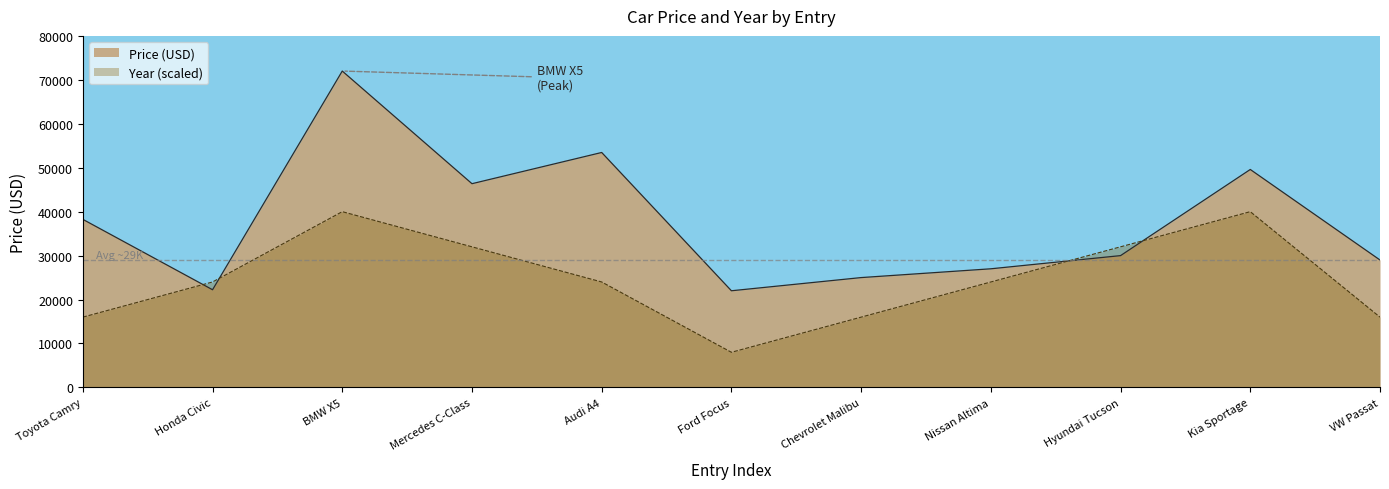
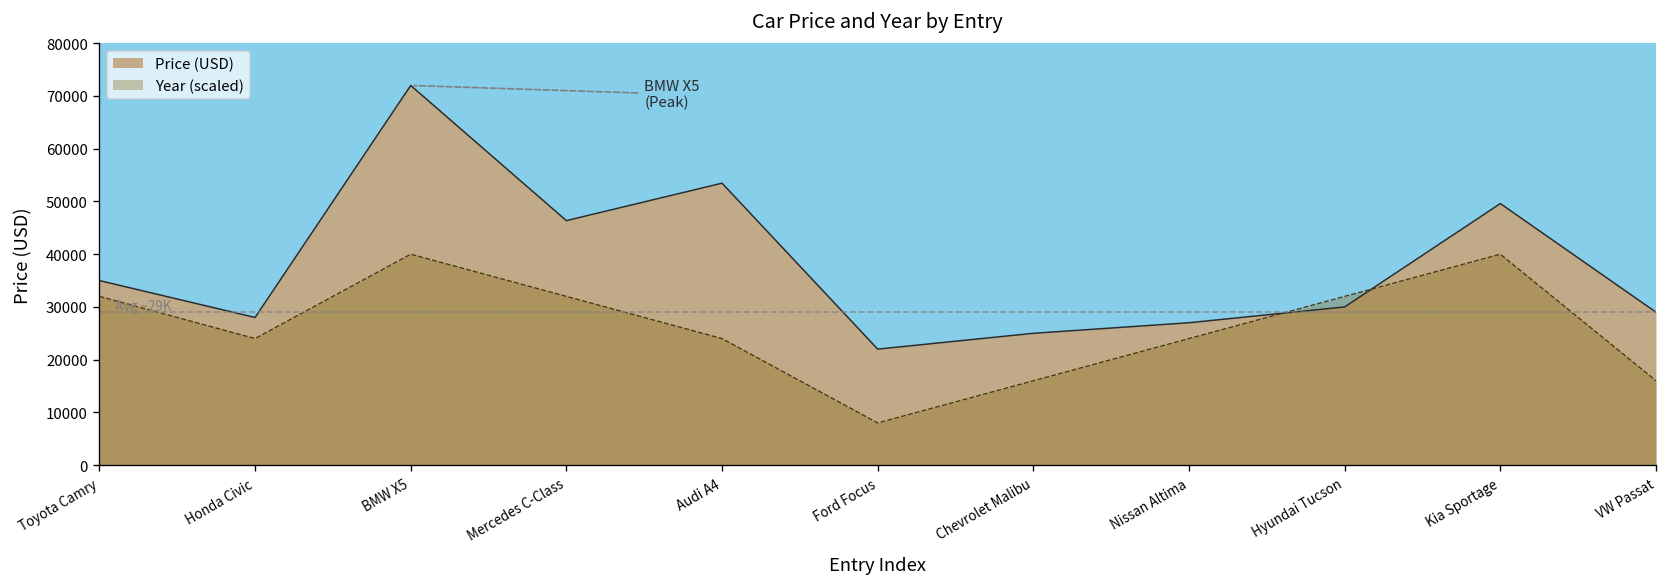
  {
    "Price (USD)": {
-     "Toyota Camry": 38000,
-     "Honda Civic": 22000,
+     "Toyota Camry": 35000,
+     "Honda Civic": 28000,
      "BMW X5": 72000,
      "Mercedes C-Class": 46000,
      "Audi A4": 53000,
      "Ford Focus": 22000,
      "Chevrolet Malibu": 25000,
      "Nissan Altima": 27000,
      "Hyundai Tucson": 30000,
      "Kia Sportage": 50000,
      "VW Passat": 29000
    },
    "Year (scaled)": {
-     "Toyota Camry": 16000,
+     "Toyota Camry": 32000,
      "Honda Civic": 24000,
      "BMW X5": 40000,
      "Mercedes C-Class": 32000,
      "Audi A4": 24000,
      "Ford Focus": 8000,
      "Chevrolet Malibu": 16000,
      "Nissan Altima": 24000,
      "Hyundai Tucson": 32000,
      "Kia Sportage": 40000,
      "VW Passat": 16000
    }
  }
